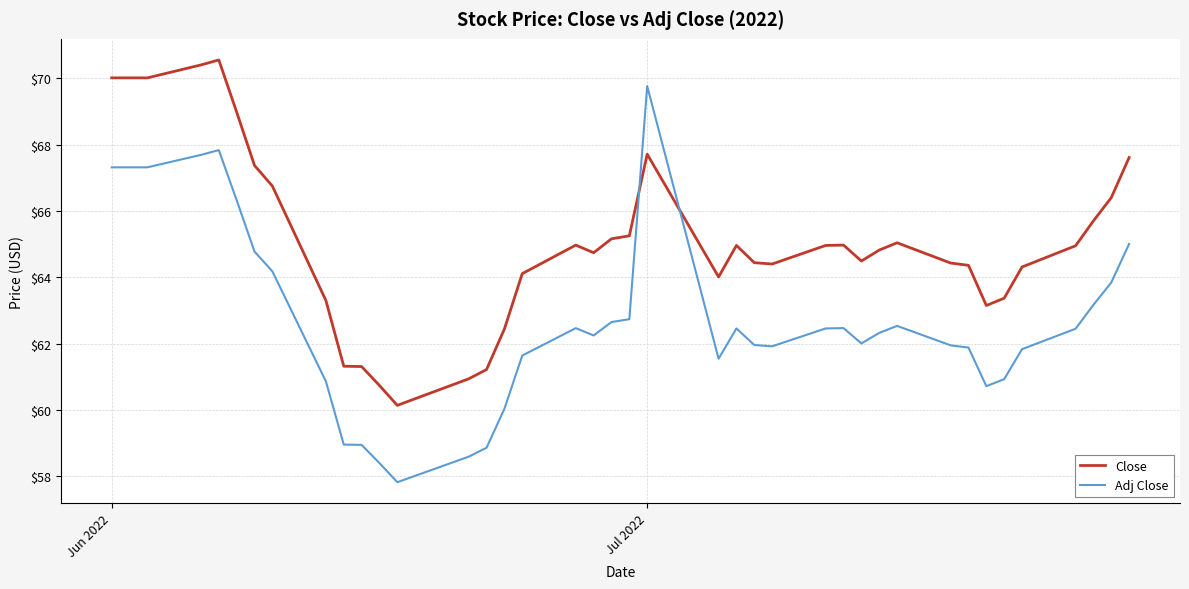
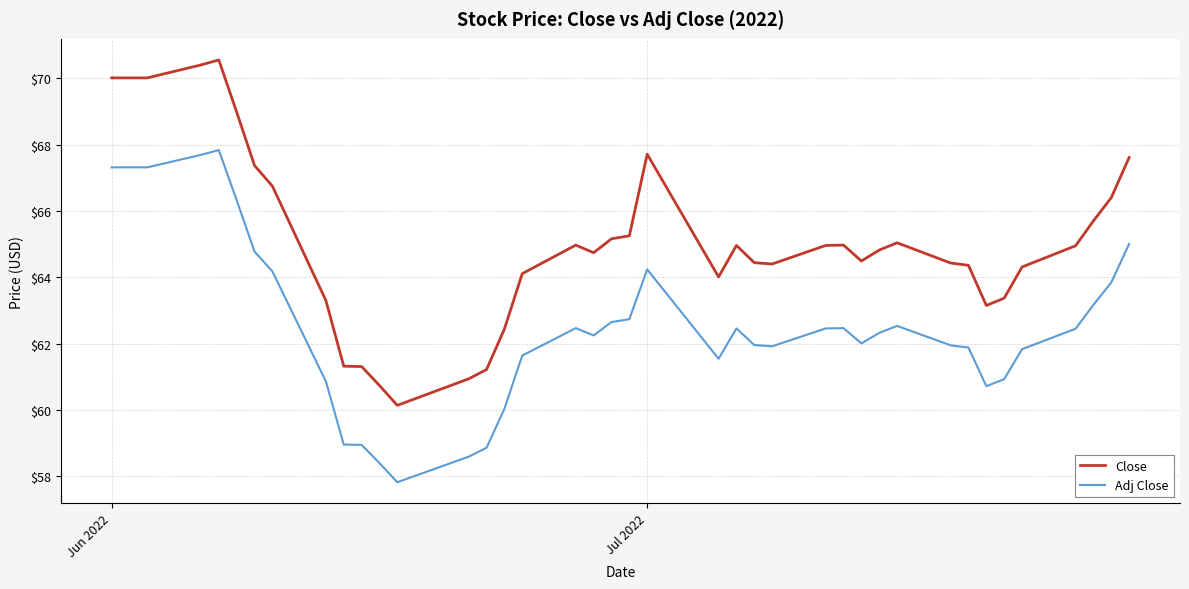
  {
    "Close": {
      "Jun 2022": "$70.0",
      "Jul 2022": "$67.7"
    },
    "Adj Close": {
      "Jun 2022": "$67.3",
-     "Jul 2022": "$69.8"
+     "Jul 2022": "$64.2"
    }
  }
